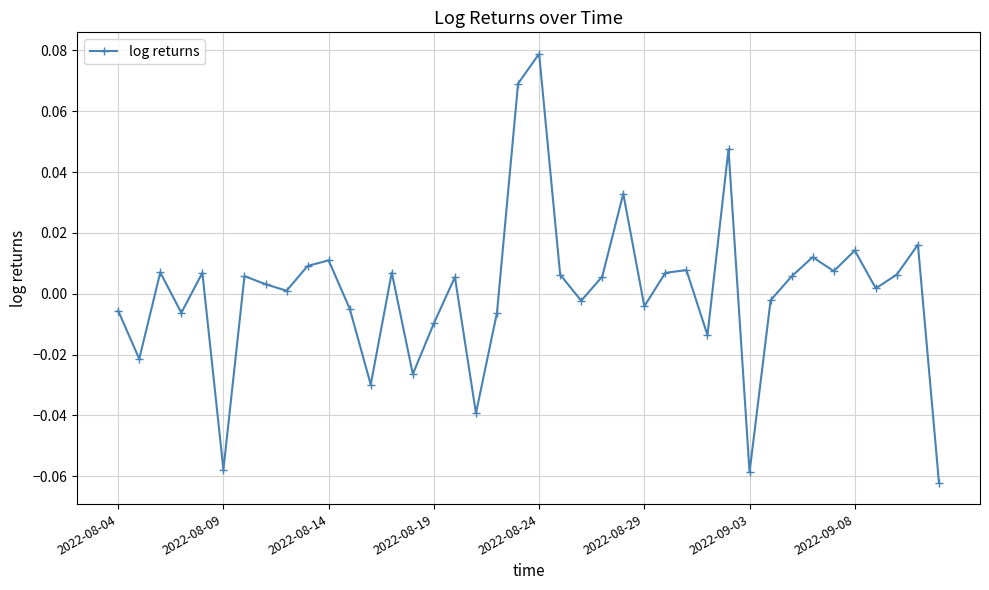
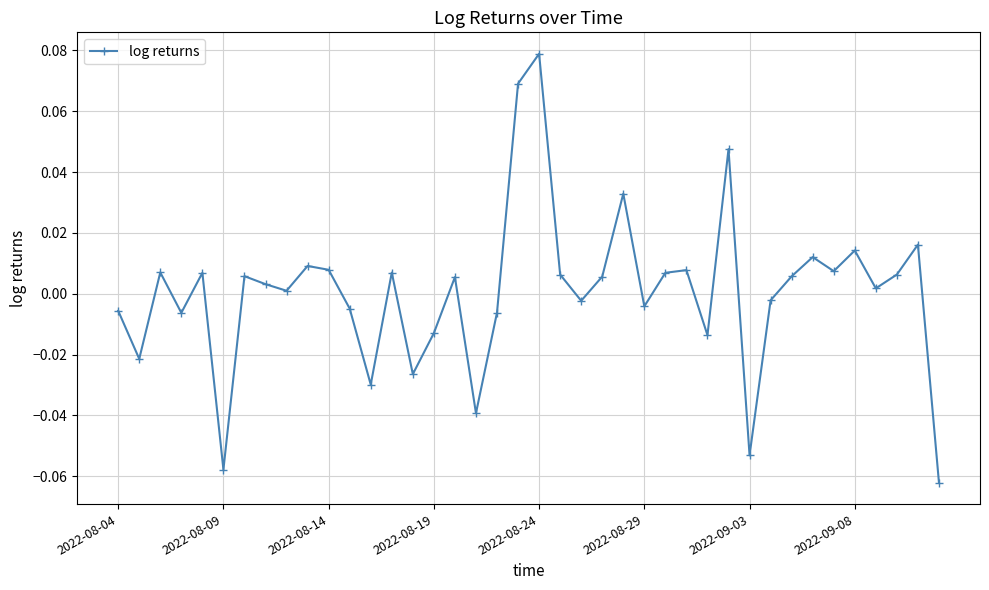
  {
    "2022-08-04": -0.006,
    "2022-08-09": -0.058,
-   "2022-08-14": 0.011,
-   "2022-08-19": -0.010,
+   "2022-08-14": 0.008,
+   "2022-08-19": -0.013,
    "2022-08-24": 0.079,
    "2022-08-29": -0.004,
-   "2022-09-03": -0.059,
+   "2022-09-03": -0.053,
    "2022-09-08": 0.014
  }
